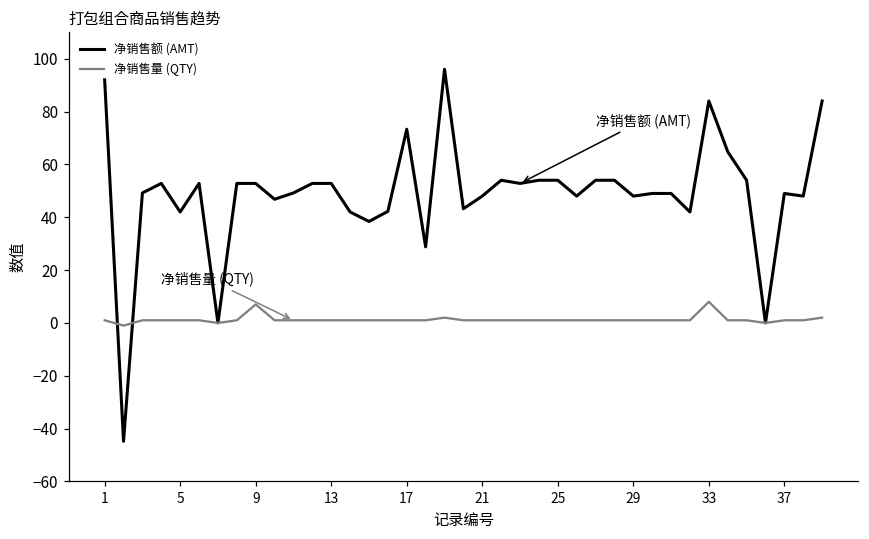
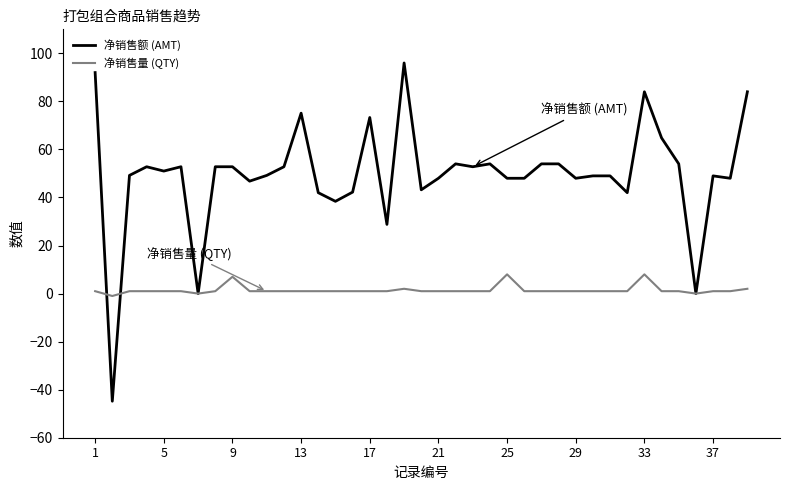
  {
    "净销售额 (AMT)": {
      "1": 92,
-     "5": 42,
+     "5": 51,
      "9": 53,
-     "13": 53,
+     "13": 75,
      "17": 73,
      "21": 48,
-     "25": 54,
+     "25": 48,
      "29": 48,
      "33": 84,
      "37": 49
    },
    "净销售量 (QTY)": {
      "1": 1,
      "5": 1,
      "9": 7,
      "13": 1,
      "17": 1,
      "21": 1,
-     "25": 1,
+     "25": 8,
      "29": 1,
      "33": 8,
      "37": 1
    }
  }
